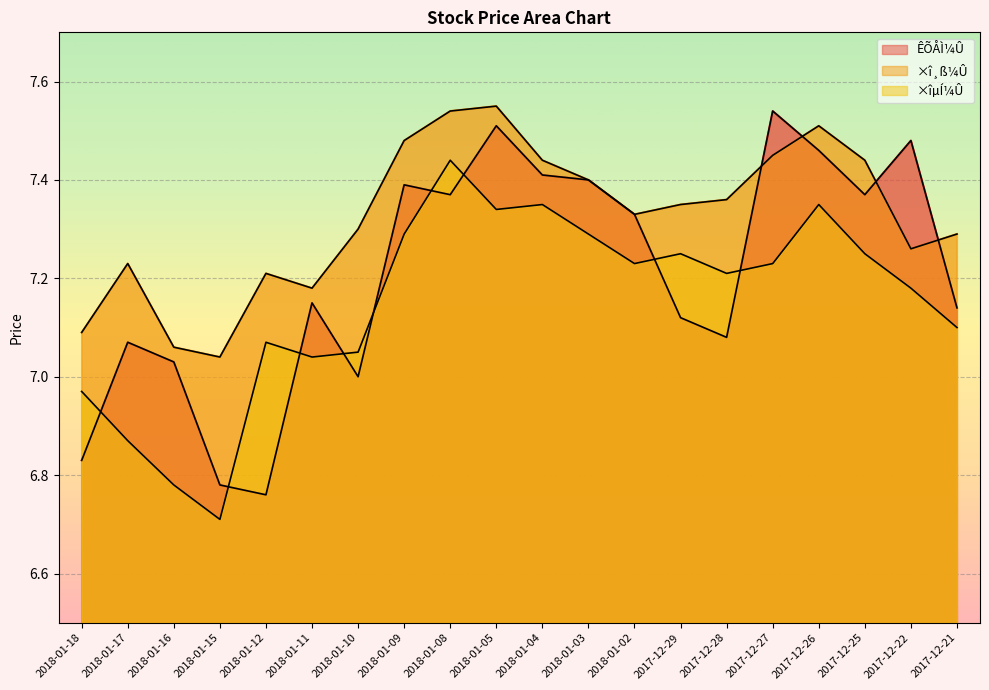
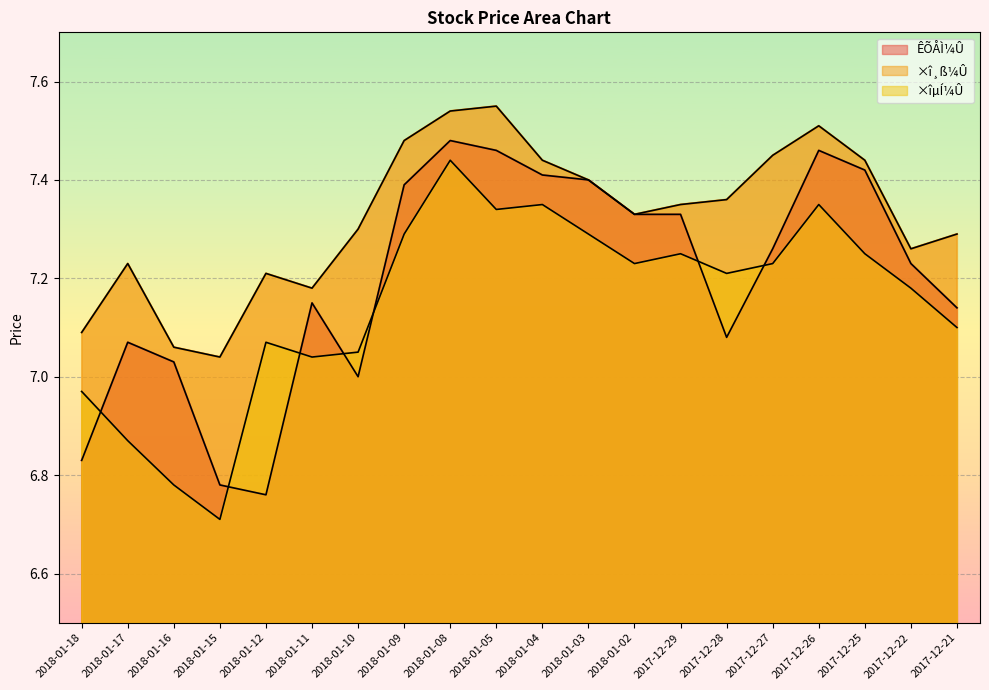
  {
    "ÊÕÅÌ¼Û": {
      "2018-01-18": 6.83,
      "2018-01-17": 7.07,
      "2018-01-16": 7.03,
      "2018-01-15": 6.78,
      "2018-01-12": 6.76,
      "2018-01-11": 7.15,
      "2018-01-10": 7.00,
      "2018-01-09": 7.39,
-     "2018-01-08": 7.37,
-     "2018-01-05": 7.51,
+     "2018-01-08": 7.48,
+     "2018-01-05": 7.46,
      "2018-01-04": 7.41,
-     "2017-12-29": 7.12,
+     "2017-12-29": 7.33,
      "2017-12-28": 7.08,
-     "2017-12-27": 7.54,
+     "2017-12-27": 7.26,
      "2017-12-26": 7.46,
-     "2017-12-25": 7.37,
-     "2017-12-22": 7.48,
+     "2017-12-25": 7.42,
+     "2017-12-22": 7.23,
      "2017-12-21": 7.14
    }
  }
